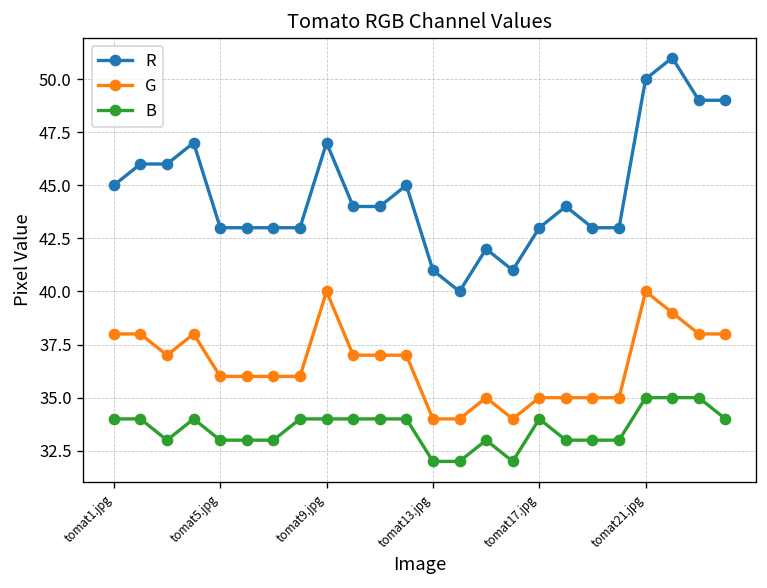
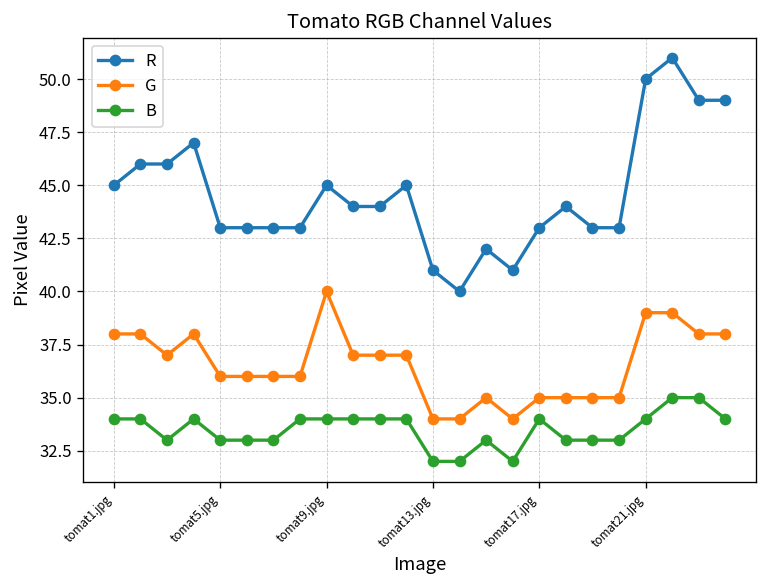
  {
    "R": {
      "tomat1.jpg": 45,
      "tomat5.jpg": 43,
-     "tomat9.jpg": 47,
+     "tomat9.jpg": 45,
      "tomat13.jpg": 41,
      "tomat17.jpg": 43,
      "tomat21.jpg": 50
    },
    "G": {
      "tomat1.jpg": 38,
      "tomat5.jpg": 36,
      "tomat9.jpg": 40,
      "tomat13.jpg": 34,
      "tomat17.jpg": 35,
-     "tomat21.jpg": 40
+     "tomat21.jpg": 39
    },
    "B": {
      "tomat1.jpg": 34,
      "tomat5.jpg": 33,
      "tomat9.jpg": 34,
      "tomat13.jpg": 32,
      "tomat17.jpg": 34,
-     "tomat21.jpg": 35
+     "tomat21.jpg": 34
    }
  }
